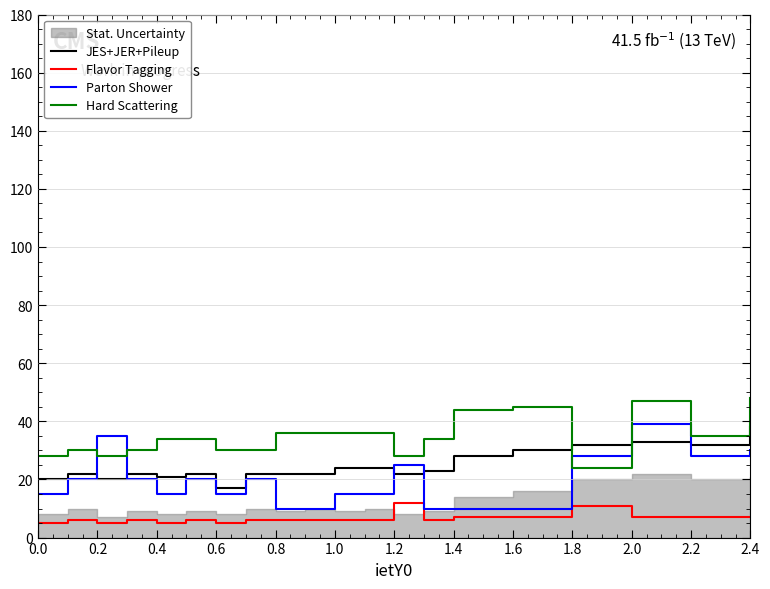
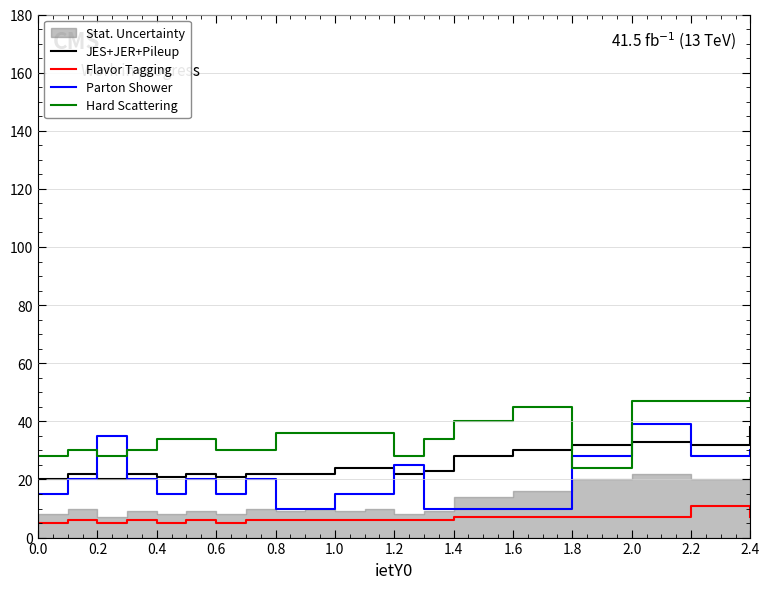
  {
    "JES+JER+Pileup": {
      "0.0": 20,
      "0.2": 20,
      "0.4": 21,
-     "0.6": 17,
+     "0.6": 21,
      "0.8": 22,
      "1.0": 24,
      "1.2": 22,
      "1.4": 28,
      "1.6": 30,
      "1.8": 32,
      "2.0": 33,
      "2.2": 32,
      "2.4": 38
    },
    "Flavor Tagging": {
      "0.0": 5,
      "0.2": 5,
      "0.4": 5,
      "0.6": 5,
      "0.8": 6,
      "1.0": 6,
-     "1.2": 12,
+     "1.2": 6,
      "1.4": 7,
      "1.6": 7,
-     "1.8": 11,
+     "1.8": 7,
      "2.0": 7,
-     "2.2": 7,
+     "2.2": 11,
      "2.4": 7
    },
    "Parton Shower": {
      "0.0": 15,
      "0.2": 35,
      "0.4": 15,
      "0.6": 15,
      "1.0": 15,
      "1.2": 25,
      "1.4": 10,
      "1.6": 10,
      "1.8": 28,
      "2.0": 39,
      "2.2": 28,
      "2.4": 30
    },
    "Hard Scattering": {
      "0.0": 28,
      "0.2": 28,
      "0.4": 34,
      "0.6": 30,
      "0.8": 36,
      "1.0": 36,
      "1.2": 28,
-     "1.4": 44,
+     "1.4": 40,
      "1.6": 45,
      "1.8": 24,
      "2.0": 47,
-     "2.2": 35,
+     "2.2": 47,
      "2.4": 48
    }
  }
